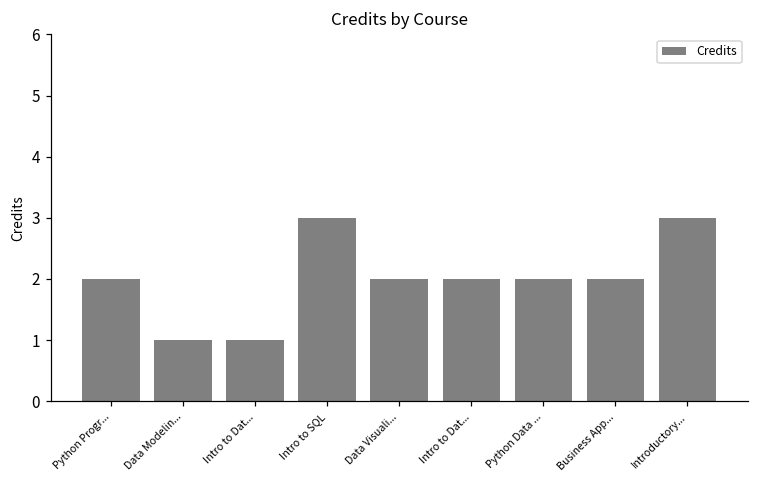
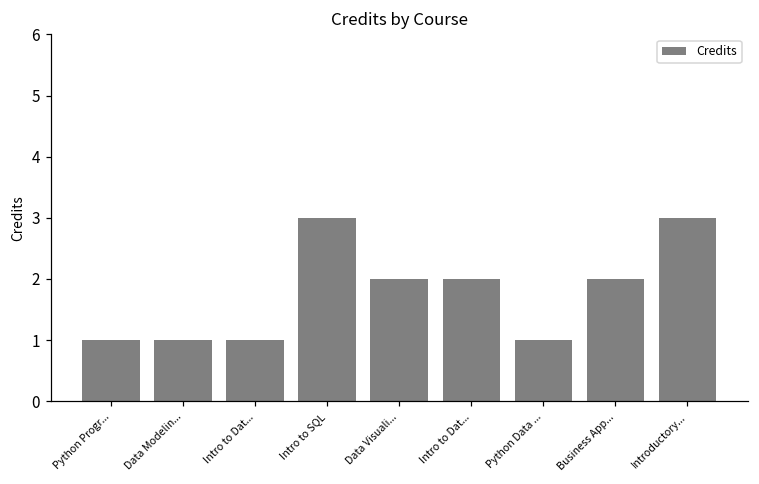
  {
-   "Python Progr...": 2,
+   "Python Progr...": 1,
    "Data Modelin...": 1,
    "Intro to SQL": 3,
    "Data Visuali...": 2,
-   "Python Data ...": 2,
+   "Python Data ...": 1,
    "Business App...": 2,
    "Introductory...": 3
  }
